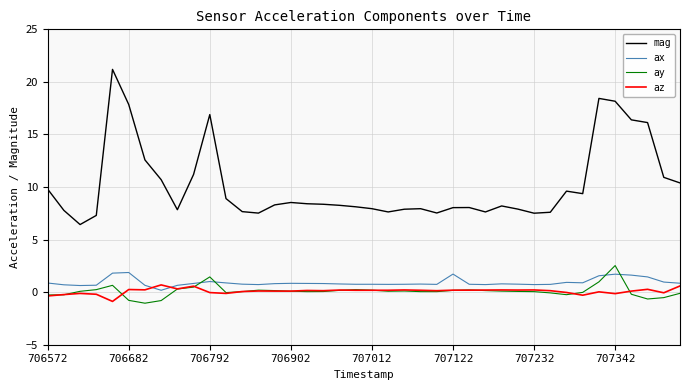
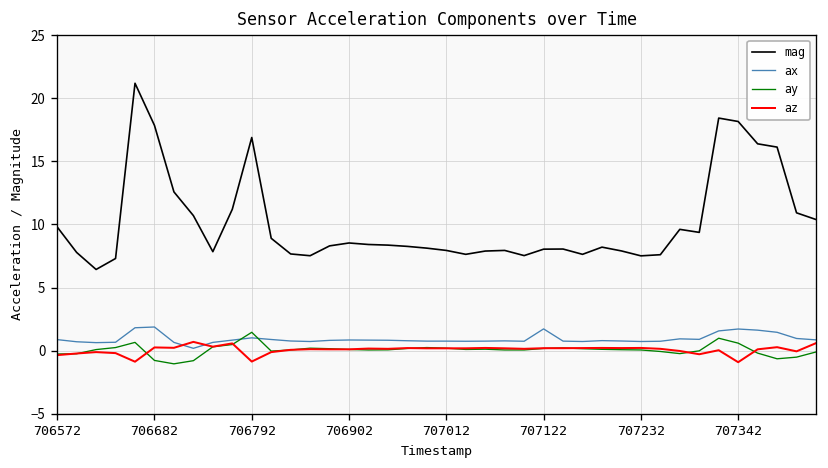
  {
    "mag": {
      "706572": 9.8,
      "706682": 17.9,
      "706792": 16.9,
      "706902": 8.5,
      "707012": 7.9,
      "707122": 8.0,
      "707232": 7.5,
      "707342": 18.2
    },
    "ax": {
      "706572": 0.9,
      "706682": 1.9,
      "706792": 1.0,
      "706902": 0.8,
      "707012": 0.8,
      "707122": 1.7,
      "707232": 0.7,
      "707342": 1.7
    },
    "ay": {
      "706682": -0.8,
      "706792": 1.5,
-     "707342": 2.5
+     "707342": 0.6
    },
    "az": {
      "706682": 0.3,
-     "706792": 0.0,
-     "707342": -0.1
+     "706792": -0.9,
+     "707342": -0.9
    }
  }
